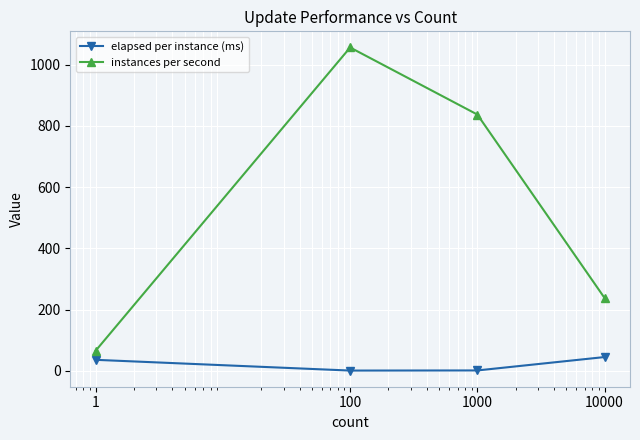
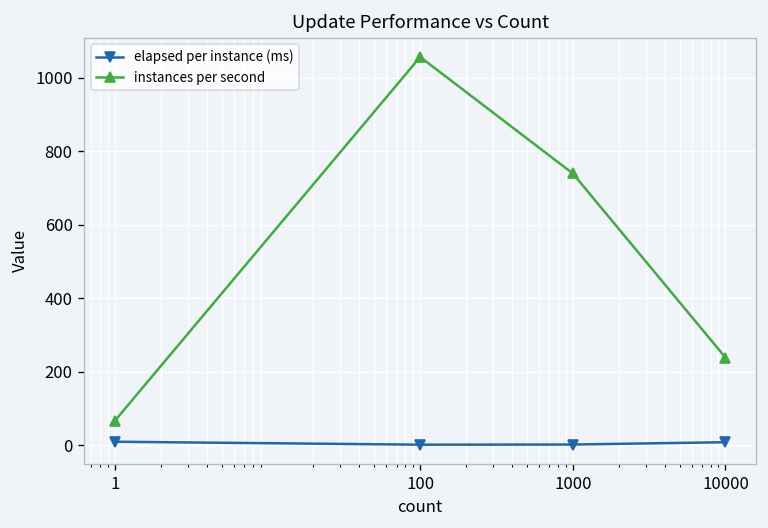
  {
    "elapsed per instance (ms)": {
-     "1": 40,
+     "1": 10,
      "100": 0,
      "1000": 0,
-     "10000": 50
+     "10000": 10
    },
    "instances per second": {
      "1": 70,
      "100": 1060,
-     "1000": 840,
+     "1000": 740,
      "10000": 240
    }
  }
